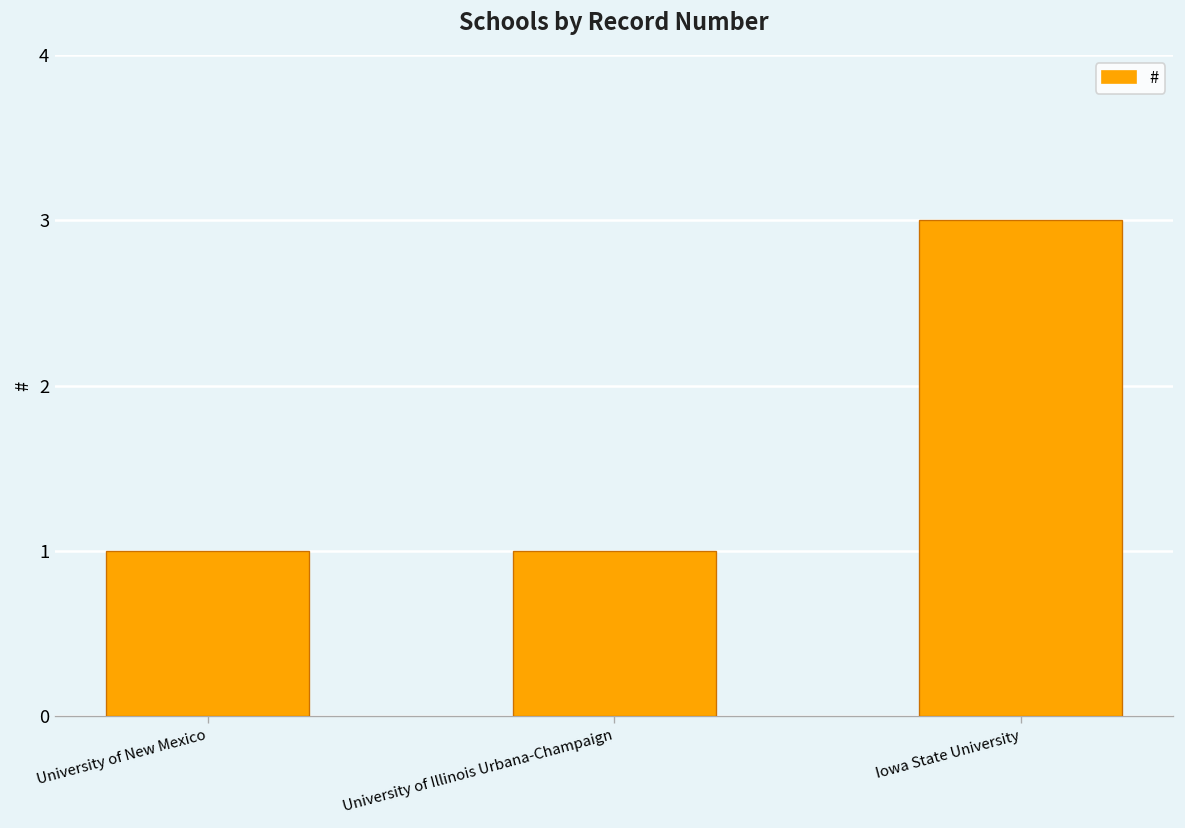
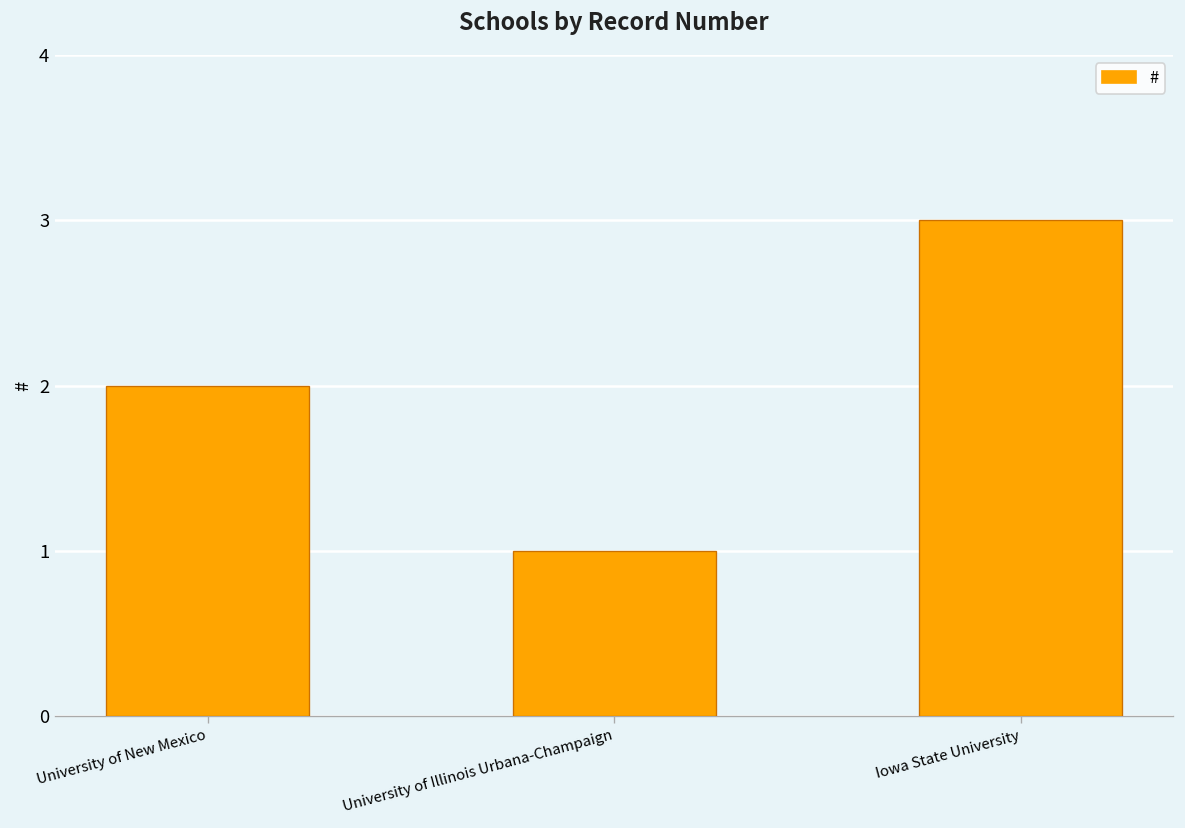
  {
-   "University of New Mexico": 1,
+   "University of New Mexico": 2,
    "University of Illinois Urbana-Champaign": 1,
    "Iowa State University": 3
  }
